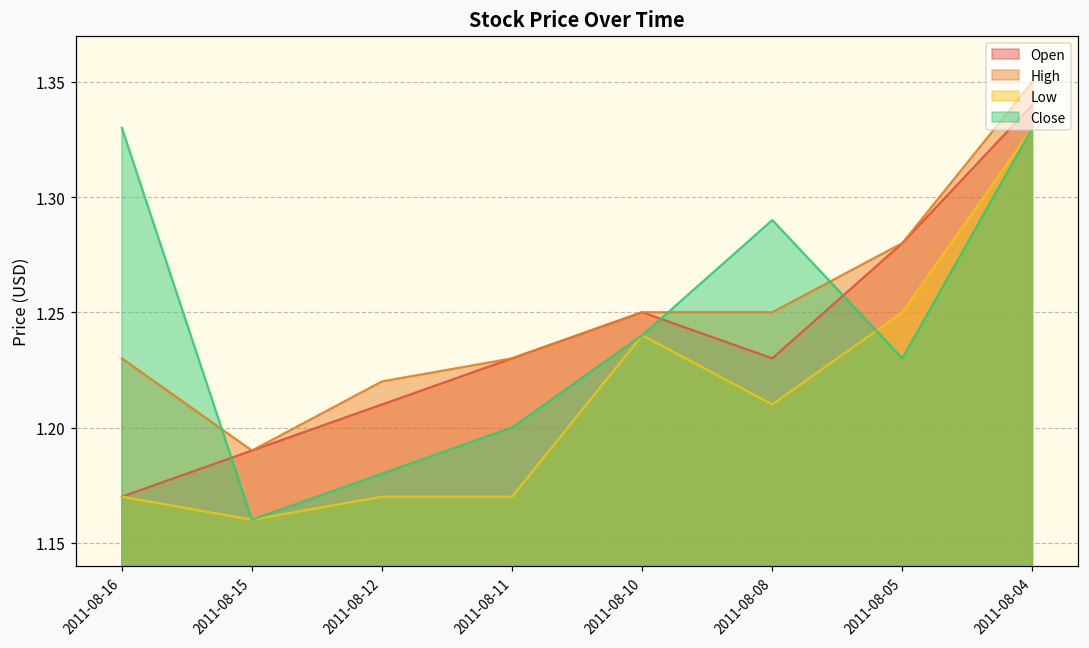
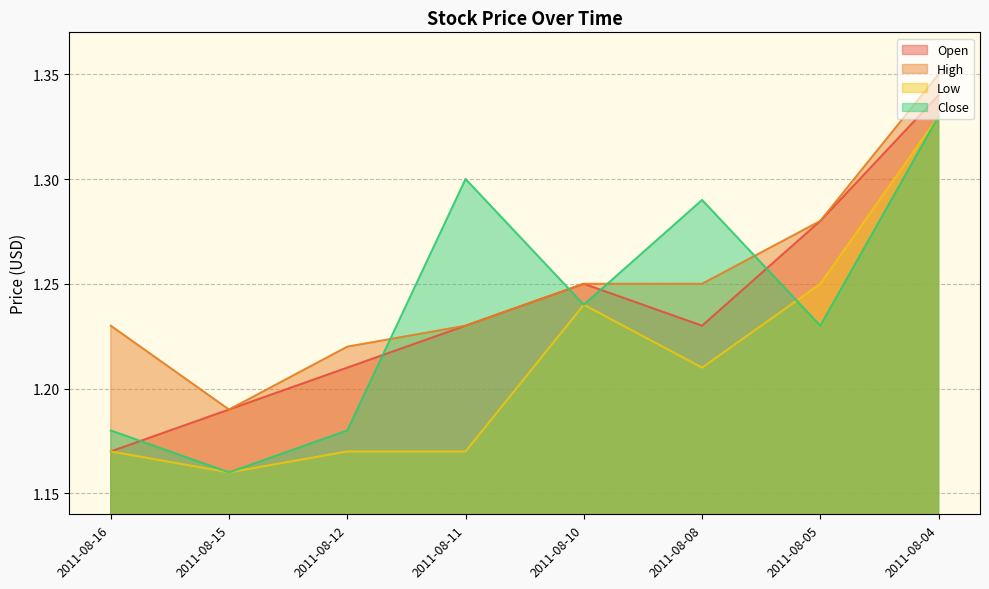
  {
    "Close": {
-     "2011-08-16": 1.33,
+     "2011-08-16": 1.18,
      "2011-08-12": 1.18,
-     "2011-08-11": 1.2,
+     "2011-08-11": 1.3,
      "2011-08-08": 1.29,
      "2011-08-05": 1.23
    }
  }
